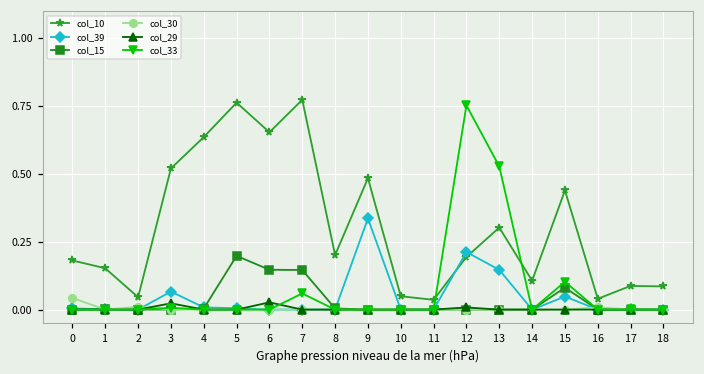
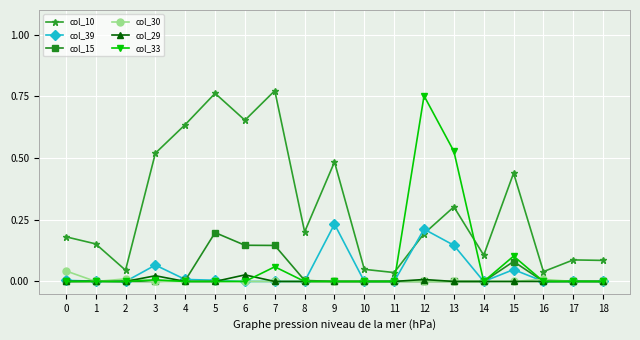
  {
    "col_39": {
      "3": 0.07,
-     "9": 0.34,
+     "9": 0.23,
      "12": 0.21,
      "13": 0.15,
      "15": 0.05
    },
    "col_30": {
      "0": 0.04,
      "2": 0.01
    },
    "col_33": {
      "7": 0.06,
      "12": 0.75,
      "13": 0.53,
      "15": 0.10
    }
  }
